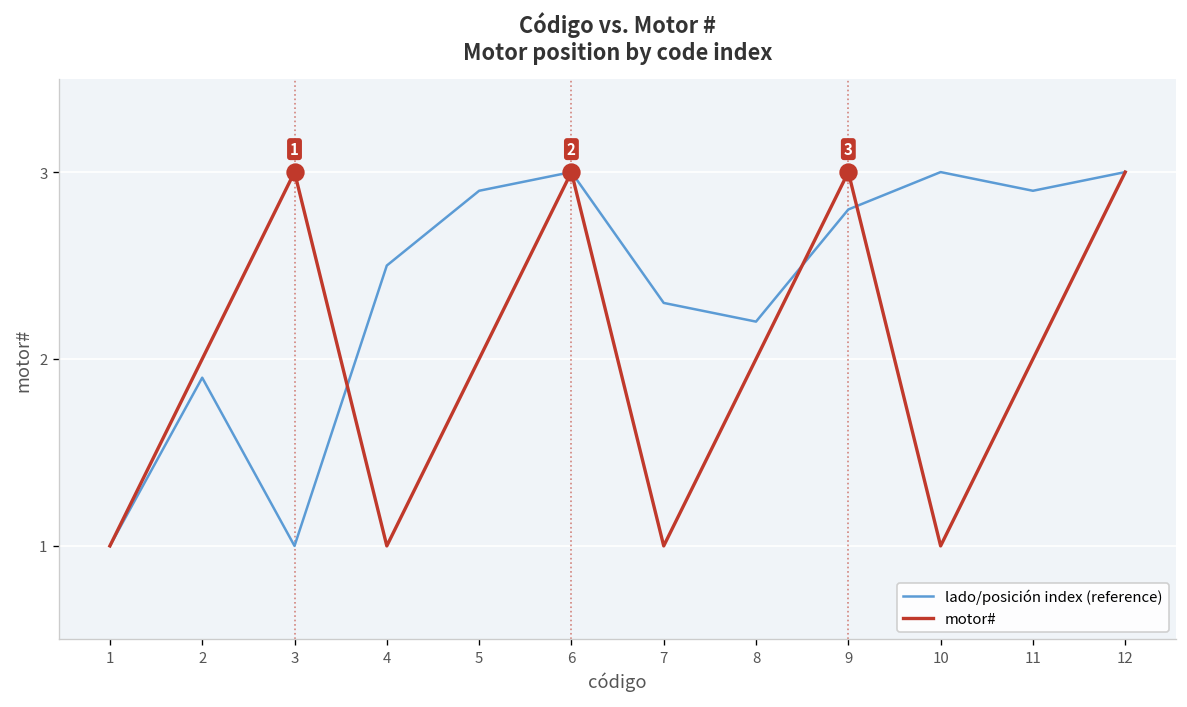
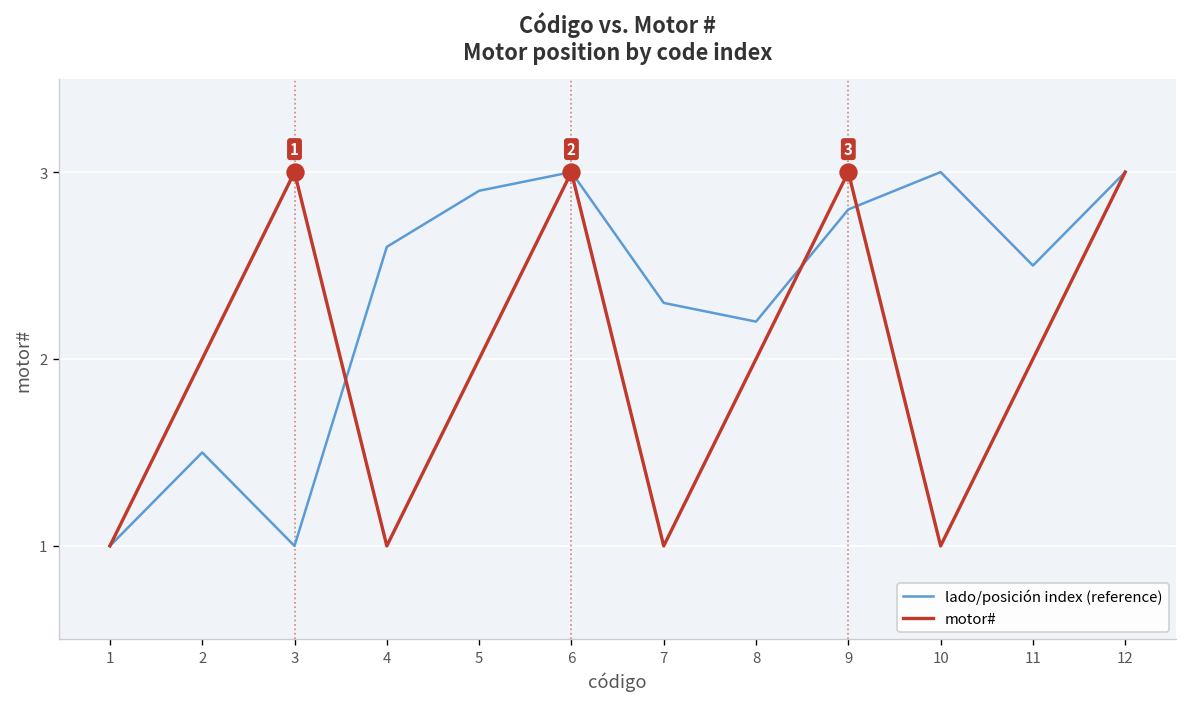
  {
    "lado/posición index (reference)": {
-     "2": 1.9,
+     "2": 1.5,
      "3": 1.0,
-     "4": 2.5,
+     "4": 2.6,
      "5": 2.9,
      "7": 2.3,
      "8": 2.2,
      "9": 2.8,
      "10": 3.0,
-     "11": 2.9
+     "11": 2.5
    }
  }
